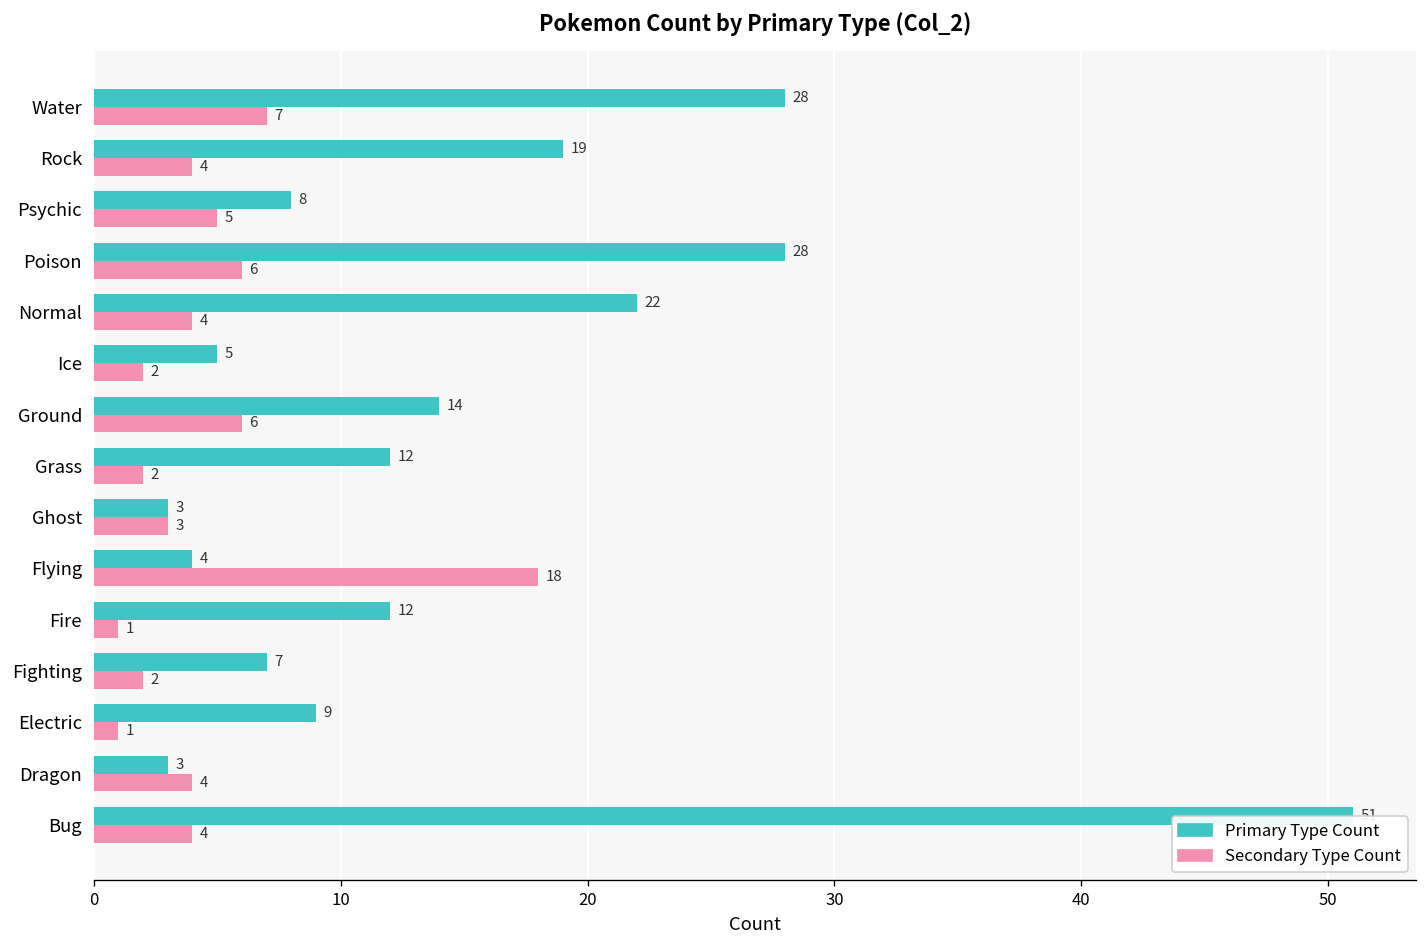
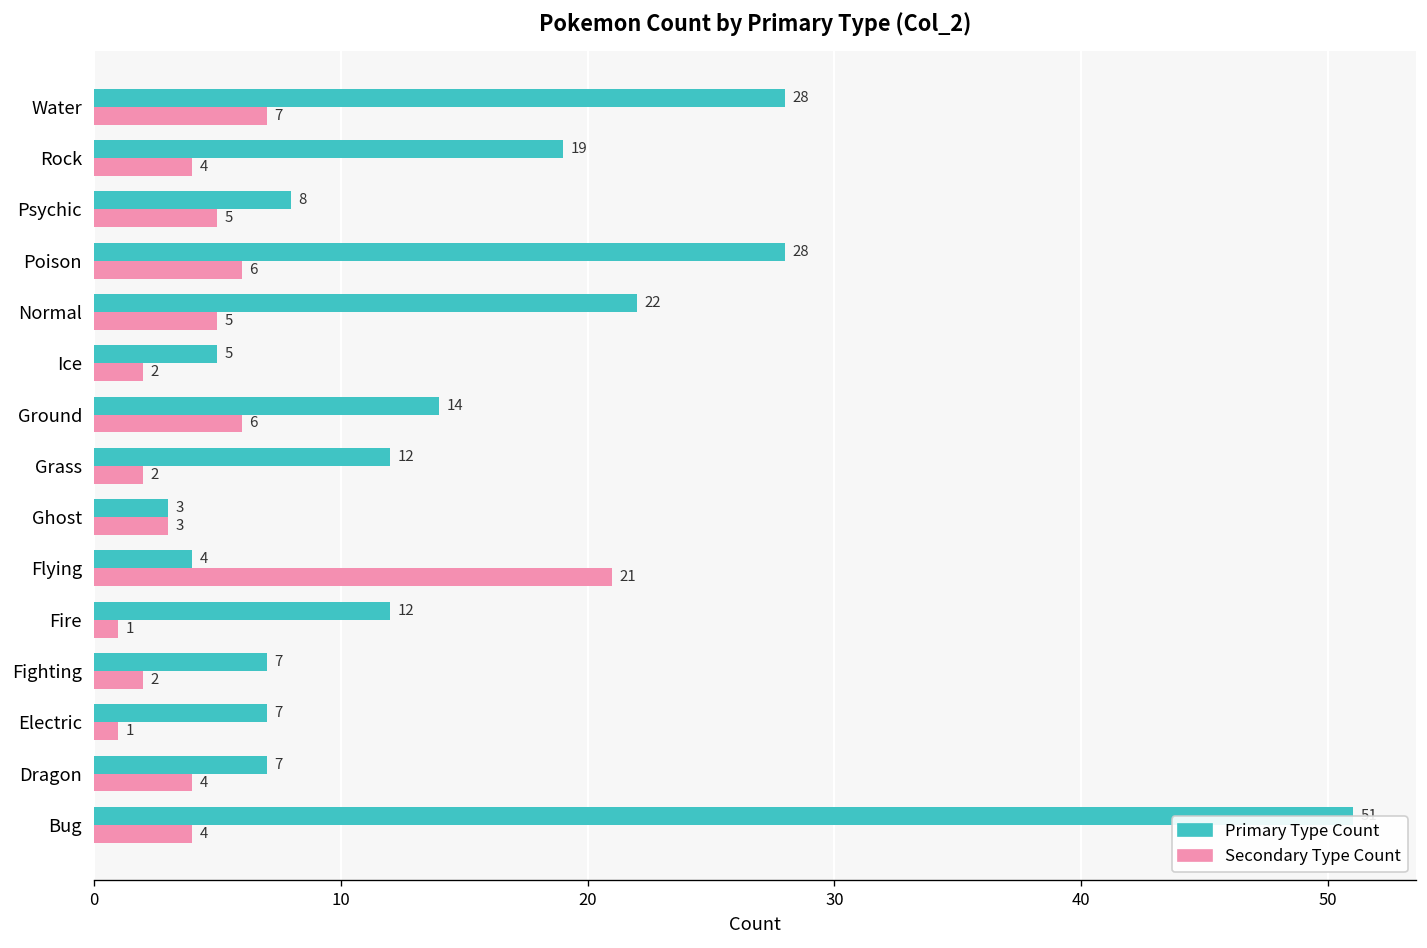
  {
    "Primary Type Count": {
      "Water": 28,
      "Rock": 19,
      "Psychic": 8,
      "Poison": 28,
      "Normal": 22,
      "Ice": 5,
      "Ground": 14,
      "Grass": 12,
      "Ghost": 3,
      "Flying": 4,
      "Fire": 12,
      "Fighting": 7,
-     "Electric": 9,
-     "Dragon": 3
+     "Electric": 7,
+     "Dragon": 7
    },
    "Secondary Type Count": {
      "Water": 7,
      "Rock": 4,
      "Psychic": 5,
      "Poison": 6,
-     "Normal": 4,
+     "Normal": 5,
      "Ice": 2,
      "Ground": 6,
      "Grass": 2,
      "Ghost": 3,
-     "Flying": 18,
+     "Flying": 21,
      "Fire": 1,
      "Fighting": 2,
      "Electric": 1,
      "Dragon": 4,
      "Bug": 4
    }
  }
